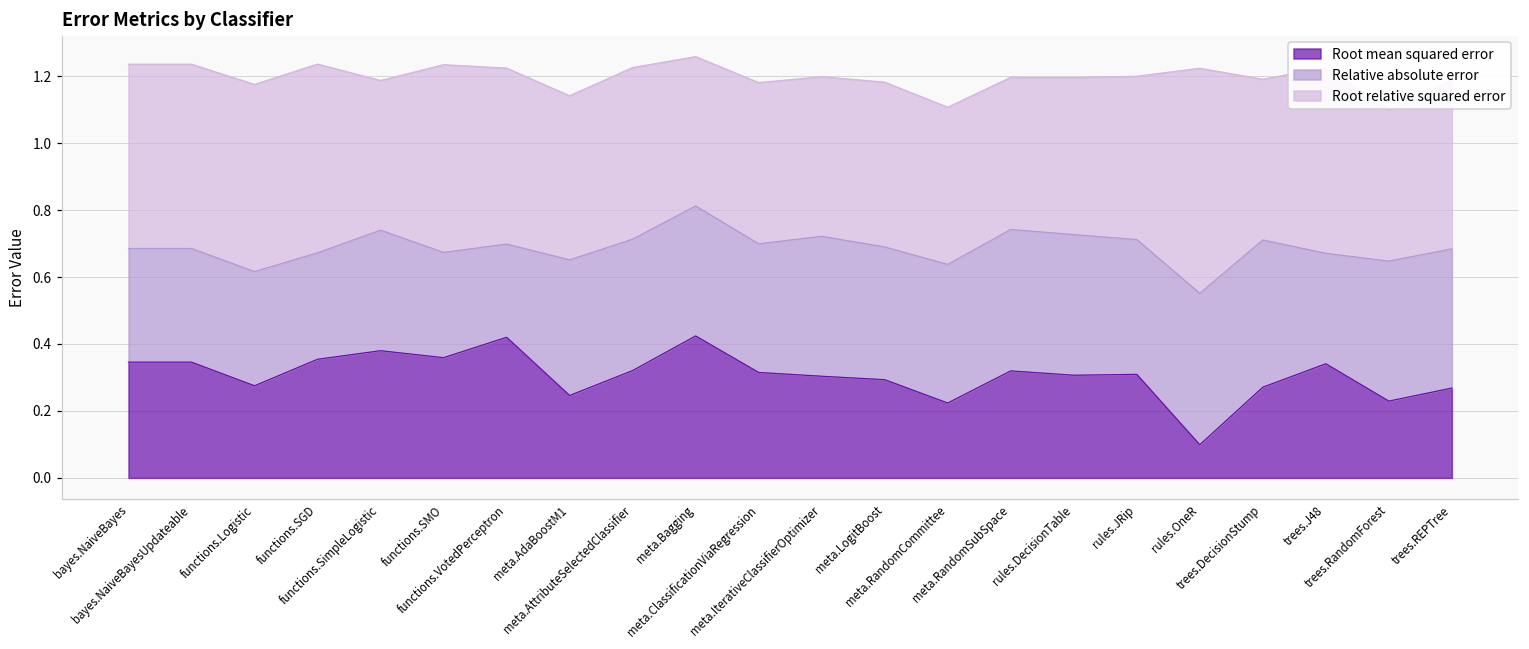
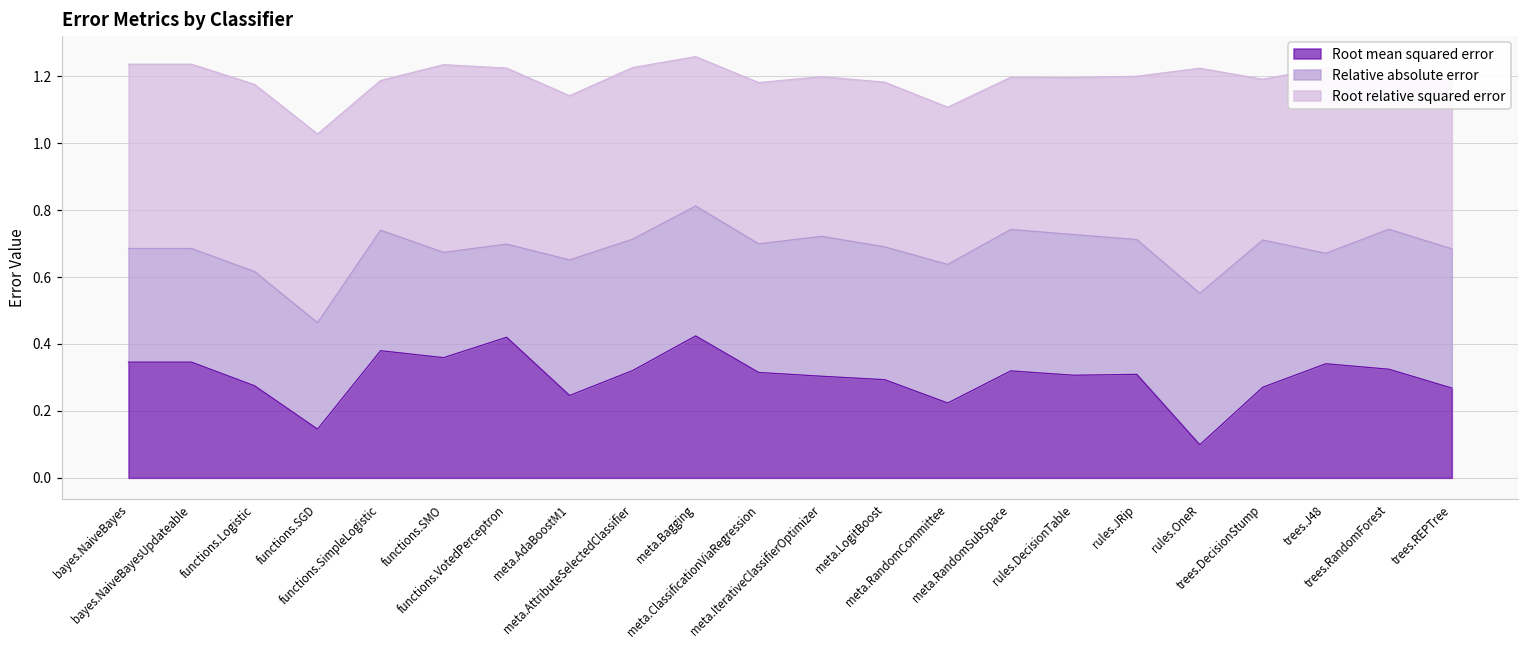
  {
    "Root mean squared error": {
      "bayes.NaiveBayes": 0.35,
      "bayes.NaiveBayesUpdateable": 0.35,
      "functions.Logistic": 0.28,
-     "functions.SGD": 0.35,
+     "functions.SGD": 0.15,
      "functions.SimpleLogistic": 0.38,
      "functions.SMO": 0.36,
      "functions.VotedPerceptron": 0.42,
      "meta.AdaBoostM1": 0.25,
      "meta.AttributeSelectedClassifier": 0.32,
      "meta.Bagging": 0.42,
      "meta.ClassificationViaRegression": 0.32,
      "meta.IterativeClassifierOptimizer": 0.30,
      "meta.LogitBoost": 0.29,
      "meta.RandomCommittee": 0.22,
      "meta.RandomSubSpace": 0.32,
      "rules.DecisionTable": 0.31,
      "rules.JRip": 0.31,
      "rules.OneR": 0.10,
      "trees.DecisionStump": 0.27,
      "trees.J48": 0.34,
-     "trees.RandomForest": 0.23,
+     "trees.RandomForest": 0.32,
      "trees.REPTree": 0.27
    }
  }
